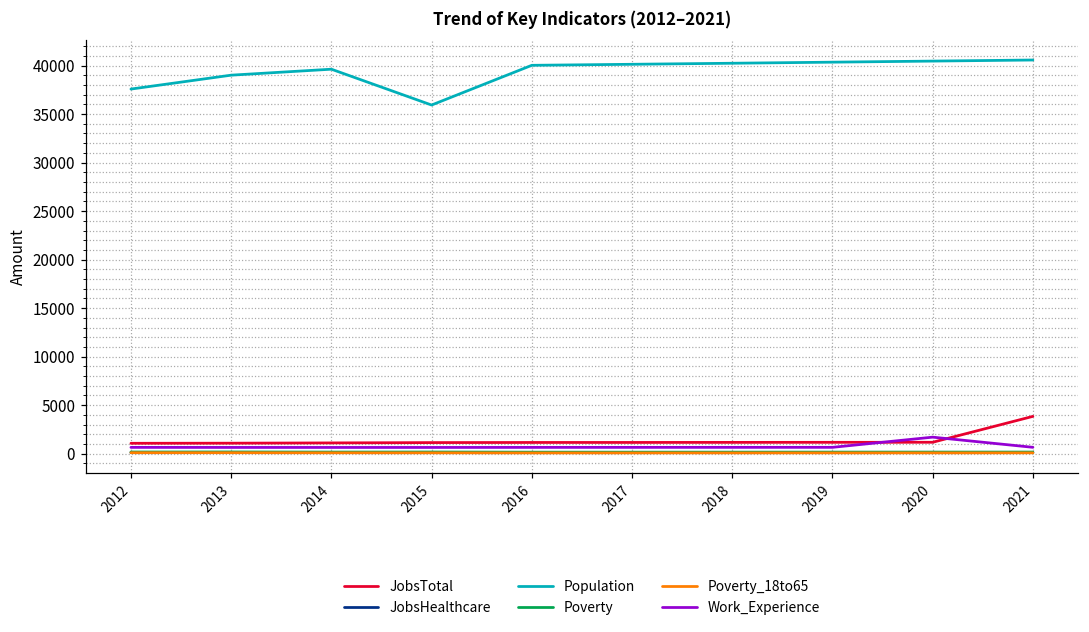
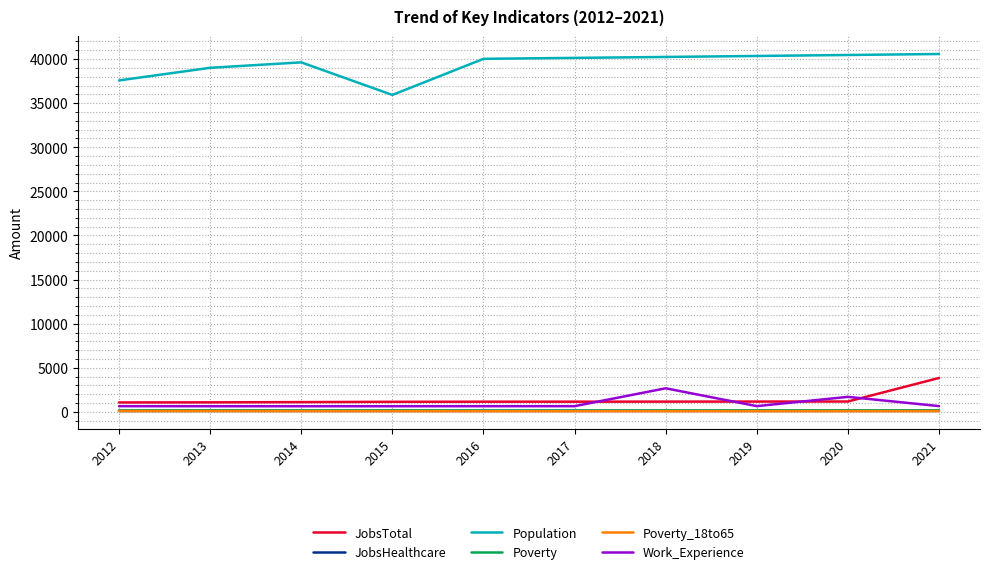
  {
    "JobsTotal": {
      "2012": 1000,
      "2013": 1000,
      "2014": 1000,
      "2015": 1000,
      "2016": 1000,
      "2017": 1000,
      "2018": 1000,
      "2019": 1000,
      "2020": 1000,
      "2021": 4000
    },
    "Population": {
      "2012": 38000,
      "2013": 39000,
      "2014": 40000,
      "2015": 36000,
      "2016": 40000,
      "2017": 40000,
      "2018": 40000,
      "2019": 40000,
      "2020": 40000,
      "2021": 41000
    },
    "Work_Experience": {
      "2012": 1000,
      "2013": 1000,
      "2014": 1000,
      "2015": 1000,
      "2016": 1000,
      "2017": 1000,
-     "2018": 1000,
+     "2018": 3000,
      "2019": 1000,
      "2020": 2000,
      "2021": 1000
    }
  }
